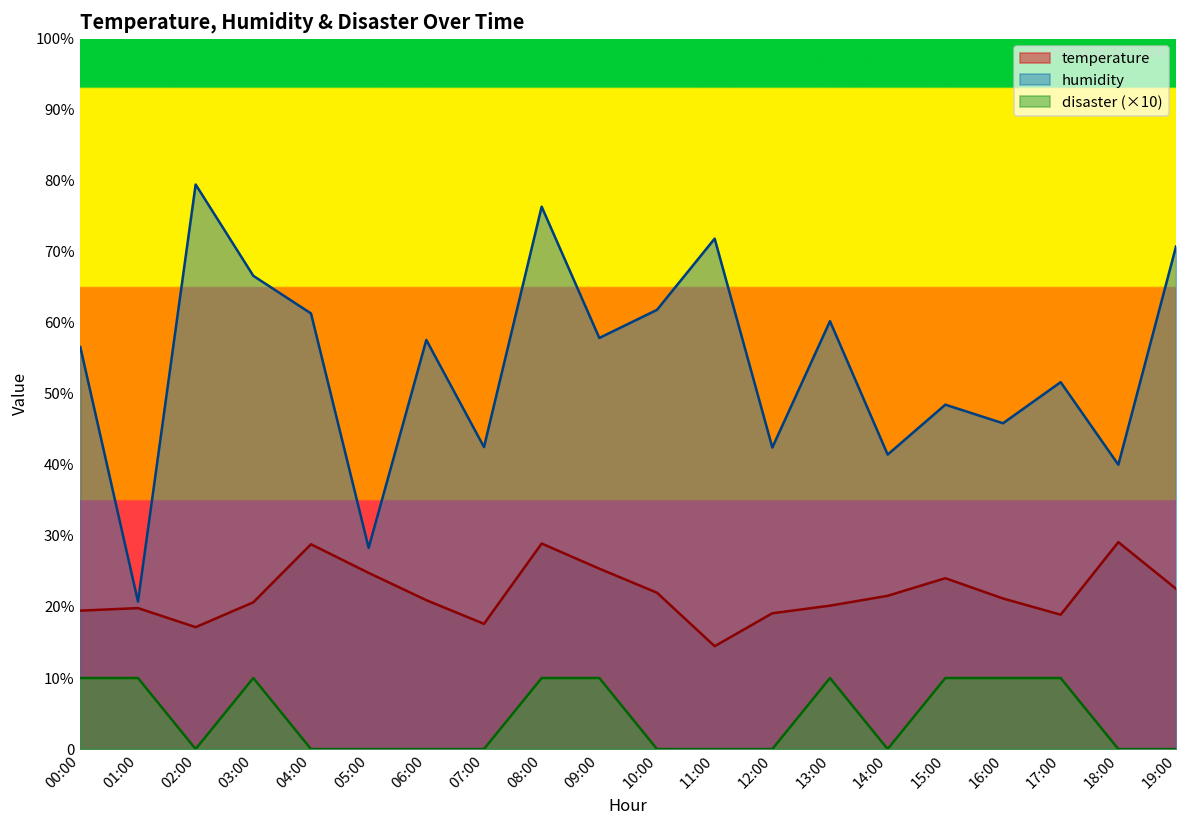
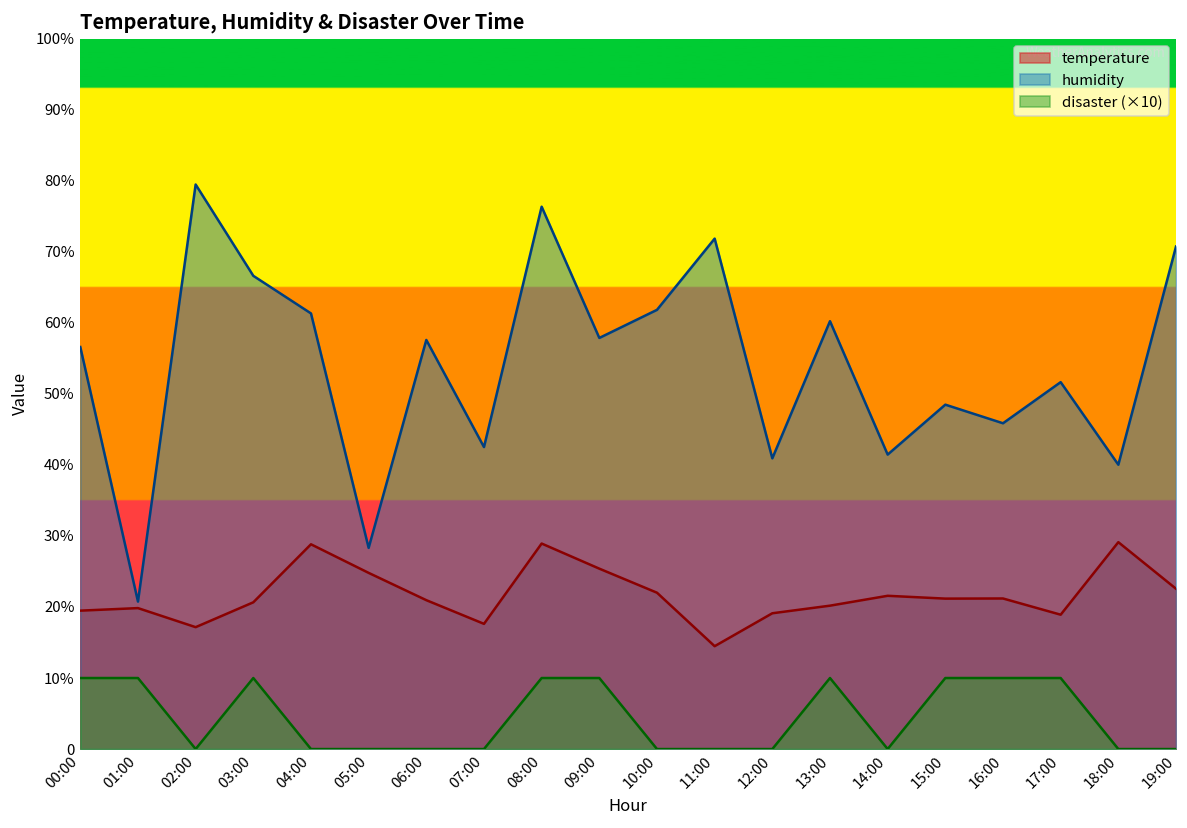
  {
    "temperature": {
      "00:00": "19%",
      "01:00": "20%",
      "02:00": "17%",
      "03:00": "21%",
      "04:00": "29%",
      "05:00": "25%",
      "06:00": "21%",
      "07:00": "18%",
      "08:00": "29%",
      "09:00": "25%",
      "10:00": "22%",
      "11:00": "14%",
      "12:00": "19%",
      "13:00": "20%",
      "14:00": "22%",
-     "15:00": "24%",
+     "15:00": "21%",
      "16:00": "21%",
      "17:00": "19%",
      "18:00": "29%",
      "19:00": "23%"
    },
    "humidity": {
      "00:00": "57%",
      "01:00": "21%",
      "02:00": "79%",
      "03:00": "67%",
      "04:00": "61%",
      "05:00": "28%",
      "06:00": "58%",
      "07:00": "43%",
      "08:00": "76%",
      "09:00": "58%",
      "10:00": "62%",
      "11:00": "72%",
-     "12:00": "42%",
+     "12:00": "41%",
      "13:00": "60%",
      "14:00": "41%",
      "15:00": "48%",
      "16:00": "46%",
      "17:00": "52%",
      "18:00": "40%",
      "19:00": "71%"
    },
    "disaster (×10)": {
      "00:00": "10%",
      "01:00": "10%",
      "02:00": "0%",
      "03:00": "10%",
      "04:00": "0%",
      "05:00": "0%",
      "06:00": "0%",
      "07:00": "0%",
      "08:00": "10%",
      "09:00": "10%",
      "10:00": "0%",
      "11:00": "0%",
      "12:00": "0%",
      "13:00": "10%",
      "14:00": "0%",
      "15:00": "10%",
      "16:00": "10%",
      "17:00": "10%",
      "18:00": "0%",
      "19:00": "0%"
    }
  }
